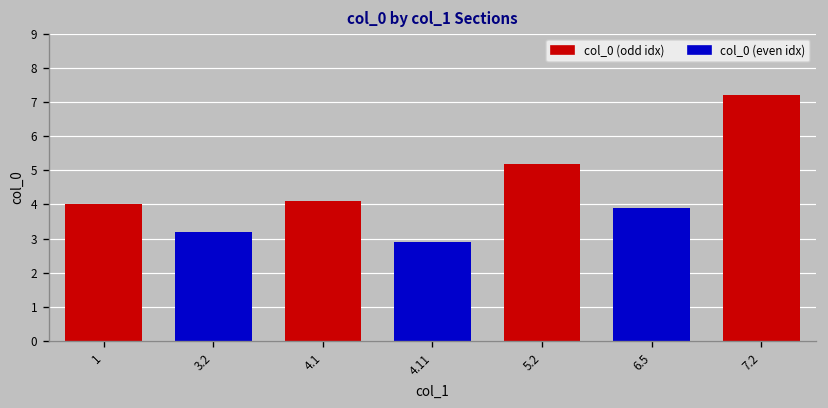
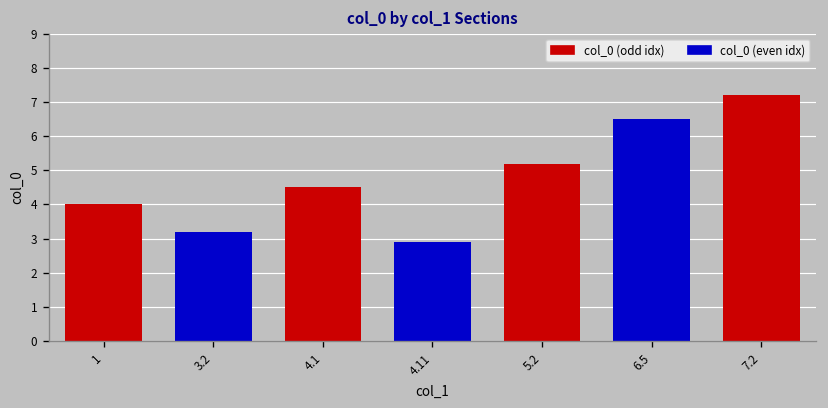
  {
    "1": 4.0,
    "3.2": 3.2,
-   "4.1": 4.1,
+   "4.1": 4.5,
    "4.11": 2.9,
    "5.2": 5.2,
-   "6.5": 3.9,
+   "6.5": 6.5,
    "7.2": 7.2
  }
